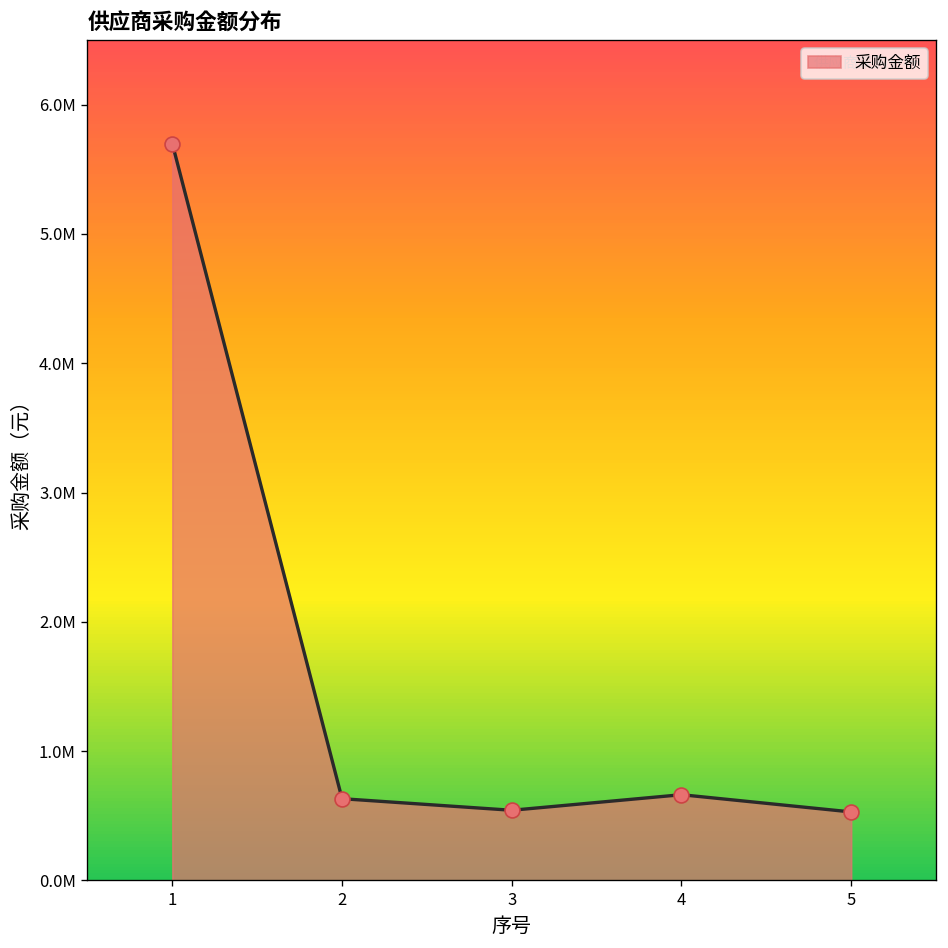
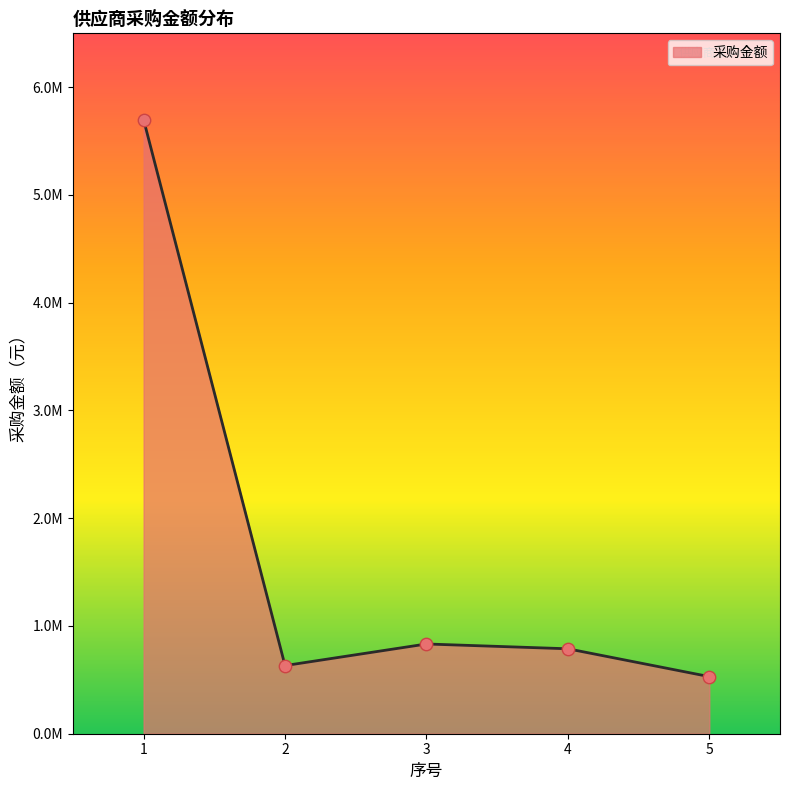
  {
    "1": 5700000,
    "2": 630000,
-   "3": 540000,
-   "4": 660000,
+   "3": 830000,
+   "4": 790000,
    "5": 530000
  }
